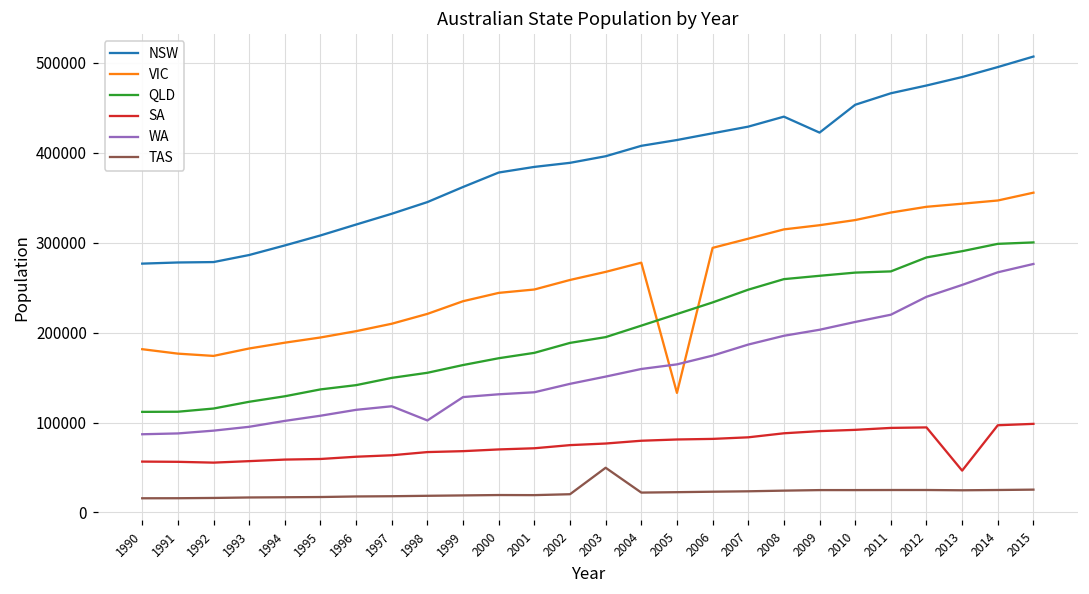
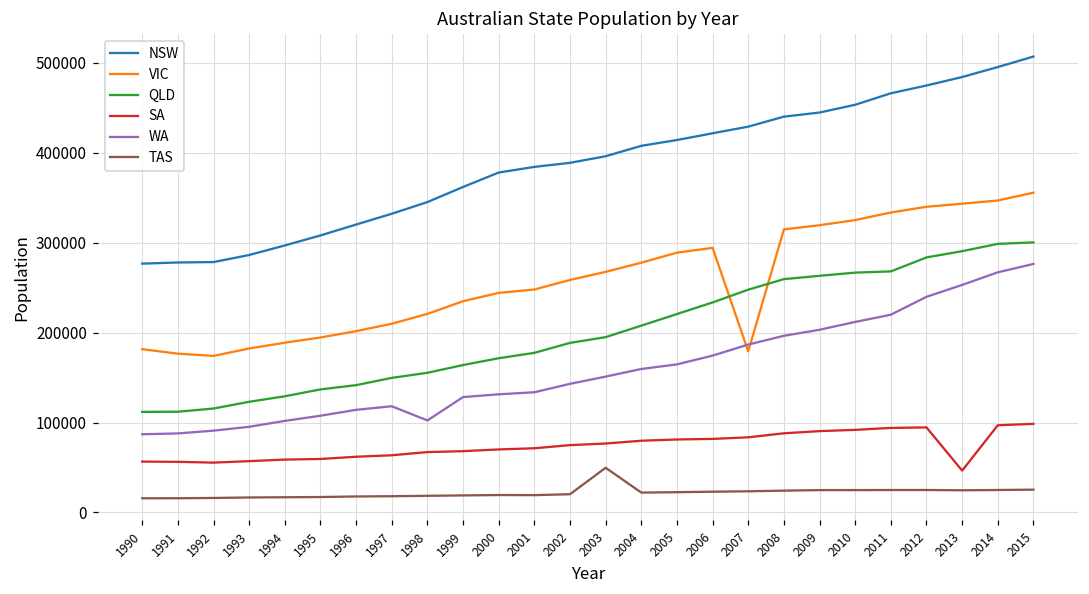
  {
    "NSW": {
      "1990": 280000,
      "1991": 280000,
      "1992": 280000,
      "1993": 290000,
      "1994": 300000,
      "1995": 310000,
      "1996": 320000,
      "1997": 330000,
      "1998": 350000,
      "1999": 360000,
      "2000": 380000,
      "2001": 380000,
      "2002": 390000,
      "2003": 400000,
      "2004": 410000,
      "2005": 410000,
      "2006": 420000,
      "2007": 430000,
      "2008": 440000,
-     "2009": 420000,
+     "2009": 440000,
      "2010": 450000,
      "2011": 470000,
      "2012": 470000,
      "2013": 480000,
      "2014": 500000,
      "2015": 510000
    },
    "VIC": {
      "1990": 180000,
      "1991": 180000,
      "1992": 170000,
      "1993": 180000,
      "1994": 190000,
      "1995": 190000,
      "1996": 200000,
      "1997": 210000,
      "1998": 220000,
      "1999": 230000,
      "2000": 240000,
      "2001": 250000,
      "2002": 260000,
      "2003": 270000,
      "2004": 280000,
-     "2005": 130000,
+     "2005": 290000,
      "2006": 290000,
-     "2007": 300000,
+     "2007": 180000,
      "2008": 310000,
      "2009": 320000,
      "2010": 330000,
      "2011": 330000,
      "2012": 340000,
      "2013": 340000,
      "2014": 350000,
      "2015": 360000
    },
    "QLD": {
      "1990": 110000,
      "1991": 110000,
      "1992": 120000,
      "1993": 120000,
      "1994": 130000,
      "1995": 140000,
      "1996": 140000,
      "1997": 150000,
      "1998": 160000,
      "1999": 160000,
      "2000": 170000,
      "2001": 180000,
      "2002": 190000,
      "2003": 190000,
      "2004": 210000,
      "2005": 220000,
      "2006": 230000,
      "2007": 250000,
      "2008": 260000,
      "2009": 260000,
      "2010": 270000,
      "2011": 270000,
      "2012": 280000,
      "2013": 290000,
      "2014": 300000,
      "2015": 300000
    },
    "SA": {
      "1990": 60000,
      "1991": 60000,
      "1992": 60000,
      "1993": 60000,
      "1994": 60000,
      "1995": 60000,
      "1996": 60000,
      "1997": 60000,
      "1998": 70000,
      "1999": 70000,
      "2000": 70000,
      "2001": 70000,
      "2002": 70000,
      "2003": 80000,
      "2004": 80000,
      "2005": 80000,
      "2006": 80000,
      "2007": 80000,
      "2008": 90000,
      "2009": 90000,
      "2010": 90000,
      "2011": 90000,
      "2012": 90000,
      "2013": 50000,
      "2014": 100000,
      "2015": 100000
    },
    "WA": {
      "1990": 90000,
      "1991": 90000,
      "1992": 90000,
      "1993": 100000,
      "1994": 100000,
      "1995": 110000,
      "1996": 110000,
      "1997": 120000,
      "1998": 100000,
      "1999": 130000,
      "2000": 130000,
      "2001": 130000,
      "2002": 140000,
      "2003": 150000,
      "2004": 160000,
      "2005": 160000,
      "2006": 170000,
      "2007": 190000,
      "2008": 200000,
      "2009": 200000,
      "2010": 210000,
      "2011": 220000,
      "2012": 240000,
      "2013": 250000,
      "2014": 270000,
      "2015": 280000
    },
    "TAS": {
      "1990": 20000,
      "1991": 20000,
      "1992": 20000,
      "1993": 20000,
      "1994": 20000,
      "1995": 20000,
      "1996": 20000,
      "1997": 20000,
      "1998": 20000,
      "1999": 20000,
      "2000": 20000,
      "2001": 20000,
      "2002": 20000,
      "2003": 50000,
      "2004": 20000,
      "2005": 20000,
      "2006": 20000,
      "2007": 20000,
      "2008": 20000,
      "2009": 20000,
      "2010": 20000,
      "2011": 20000,
      "2012": 30000,
      "2013": 20000,
      "2014": 30000,
      "2015": 30000
    }
  }
